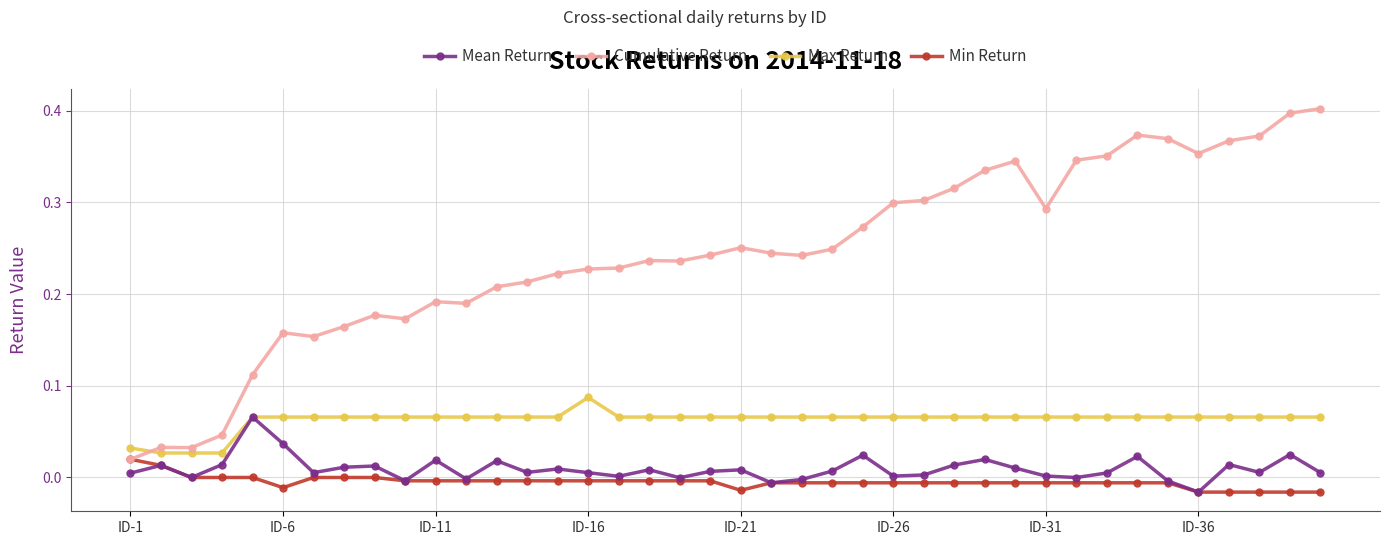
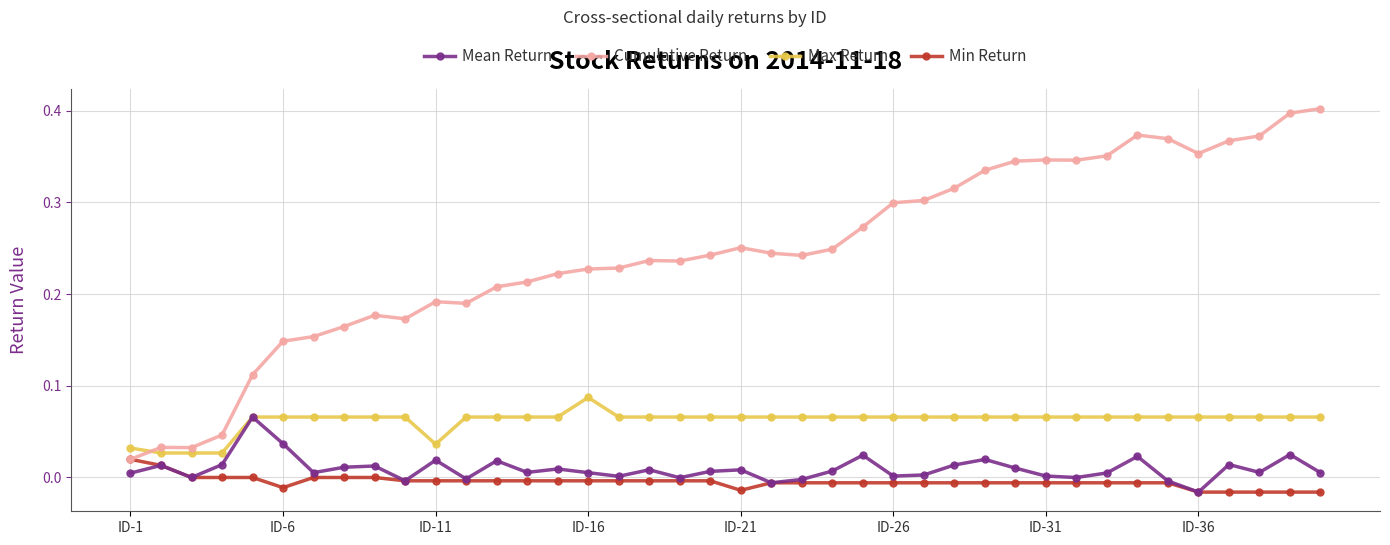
  {
    "Mean Return": {
      "ID-1": 0.00,
      "ID-6": 0.04,
      "ID-11": 0.02,
      "ID-16": 0.01,
      "ID-21": 0.01,
      "ID-26": 0.00,
      "ID-31": 0.00
    },
    "Cumulative Return": {
-     "ID-6": 0.16,
+     "ID-6": 0.15,
      "ID-11": 0.19,
      "ID-16": 0.23,
      "ID-21": 0.25,
      "ID-26": 0.30,
-     "ID-31": 0.29,
+     "ID-31": 0.35,
      "ID-36": 0.35
    },
    "Max Return": {
      "ID-1": 0.03,
      "ID-6": 0.07,
-     "ID-11": 0.07,
+     "ID-11": 0.04,
      "ID-16": 0.09,
      "ID-21": 0.07,
      "ID-26": 0.07,
      "ID-31": 0.07,
      "ID-36": 0.07
    },
    "Min Return": {
      "ID-6": -0.01,
      "ID-11": 0.00,
      "ID-16": 0.00,
      "ID-21": -0.01,
      "ID-26": -0.01,
      "ID-31": -0.01
    }
  }
